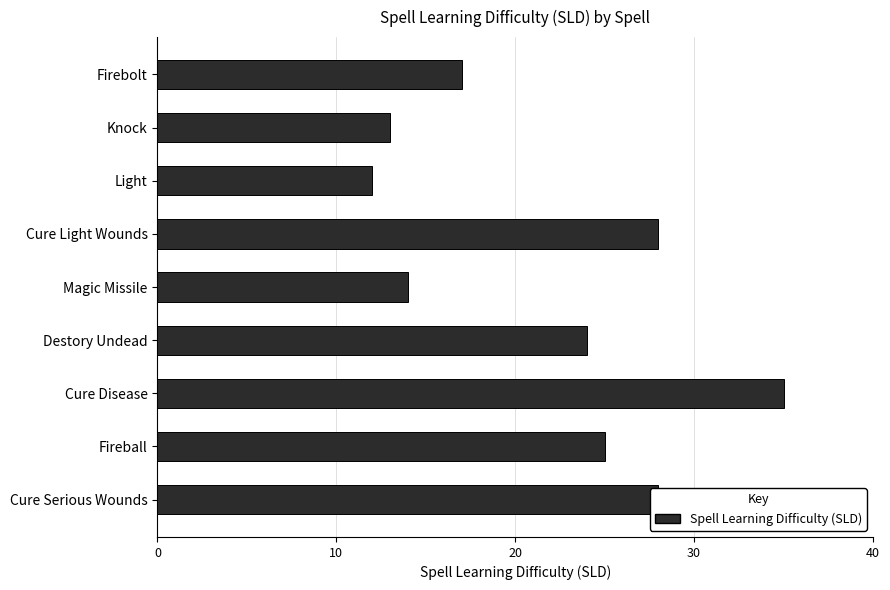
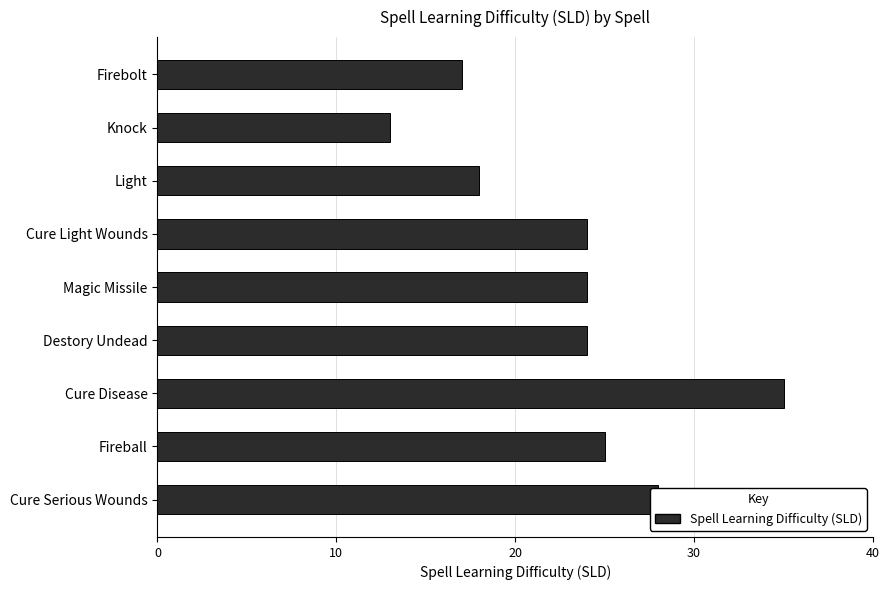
  {
    "Firebolt": 17,
    "Knock": 13,
-   "Light": 12,
-   "Cure Light Wounds": 28,
-   "Magic Missile": 14,
+   "Light": 18,
+   "Cure Light Wounds": 24,
+   "Magic Missile": 24,
    "Destory Undead": 24,
    "Cure Disease": 35,
    "Fireball": 25
  }
